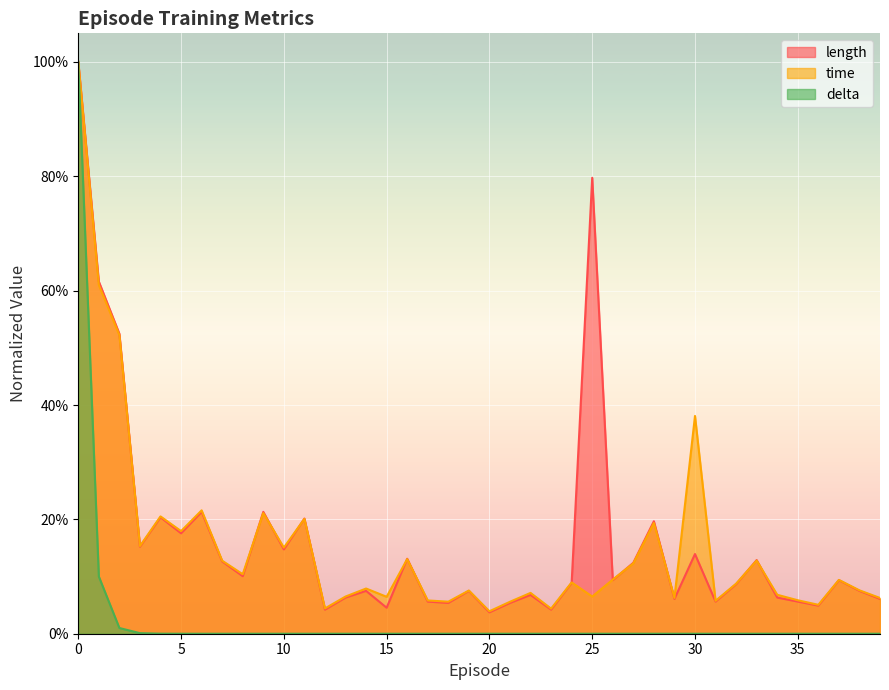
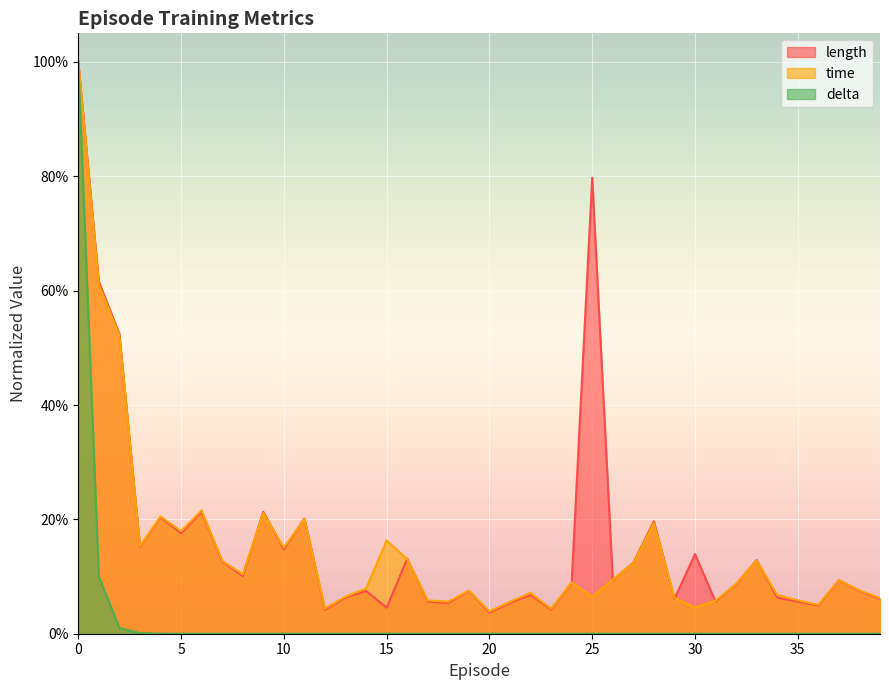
  {
    "length": {
      "15": "5%",
      "25": "80%",
      "30": "14%"
    },
    "time": {
-     "15": "6%",
+     "15": "16%",
      "25": "7%",
-     "30": "38%"
+     "30": "5%"
    },
    "delta": {
      "5": "0%",
      "10": "0%",
      "15": "0%",
      "20": "0%",
      "25": "0%",
      "30": "0%",
      "35": "0%"
    }
  }
